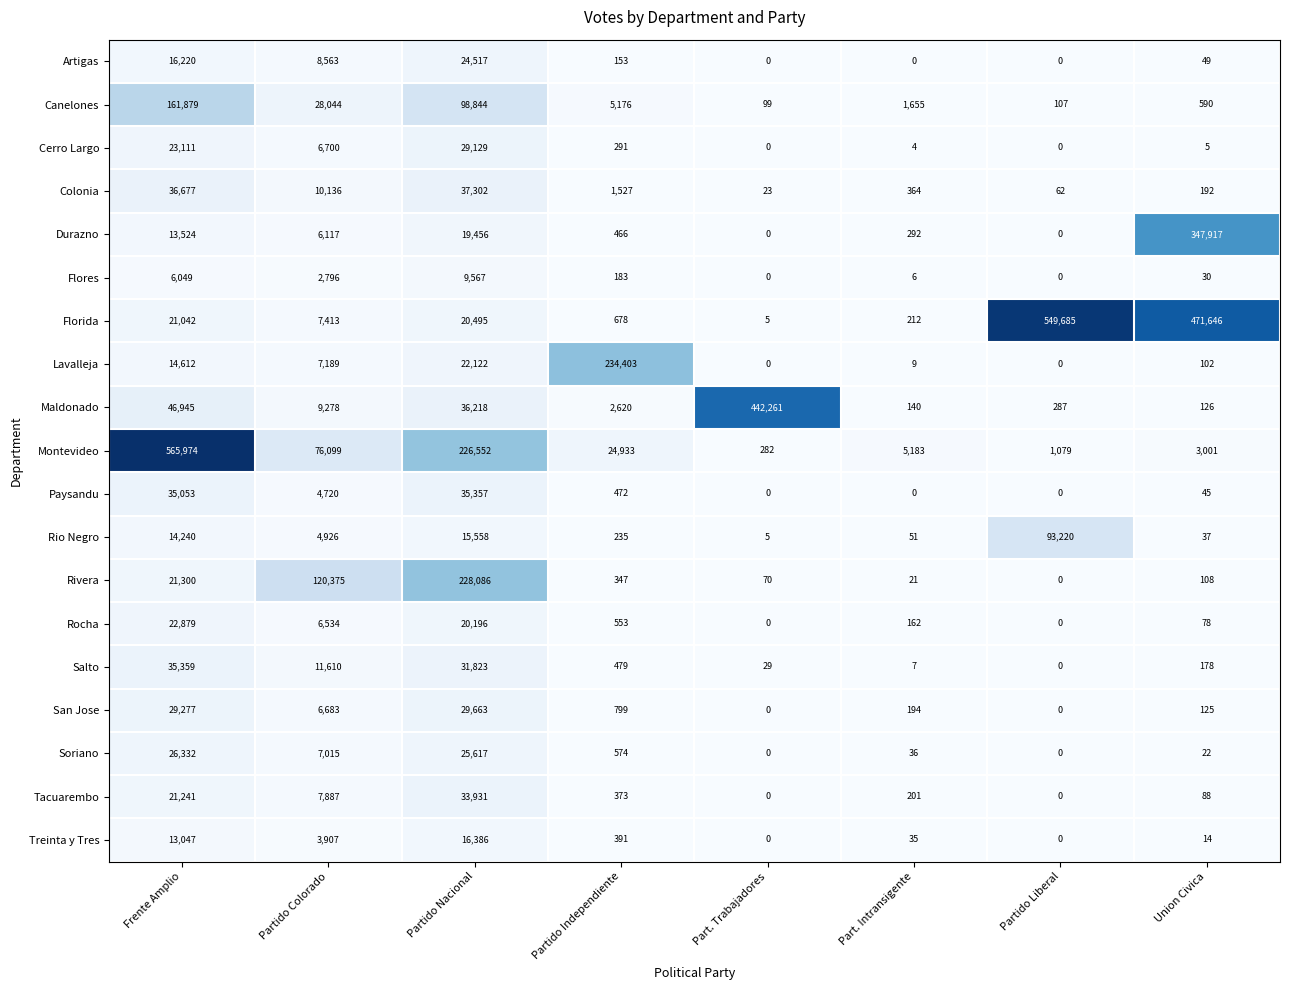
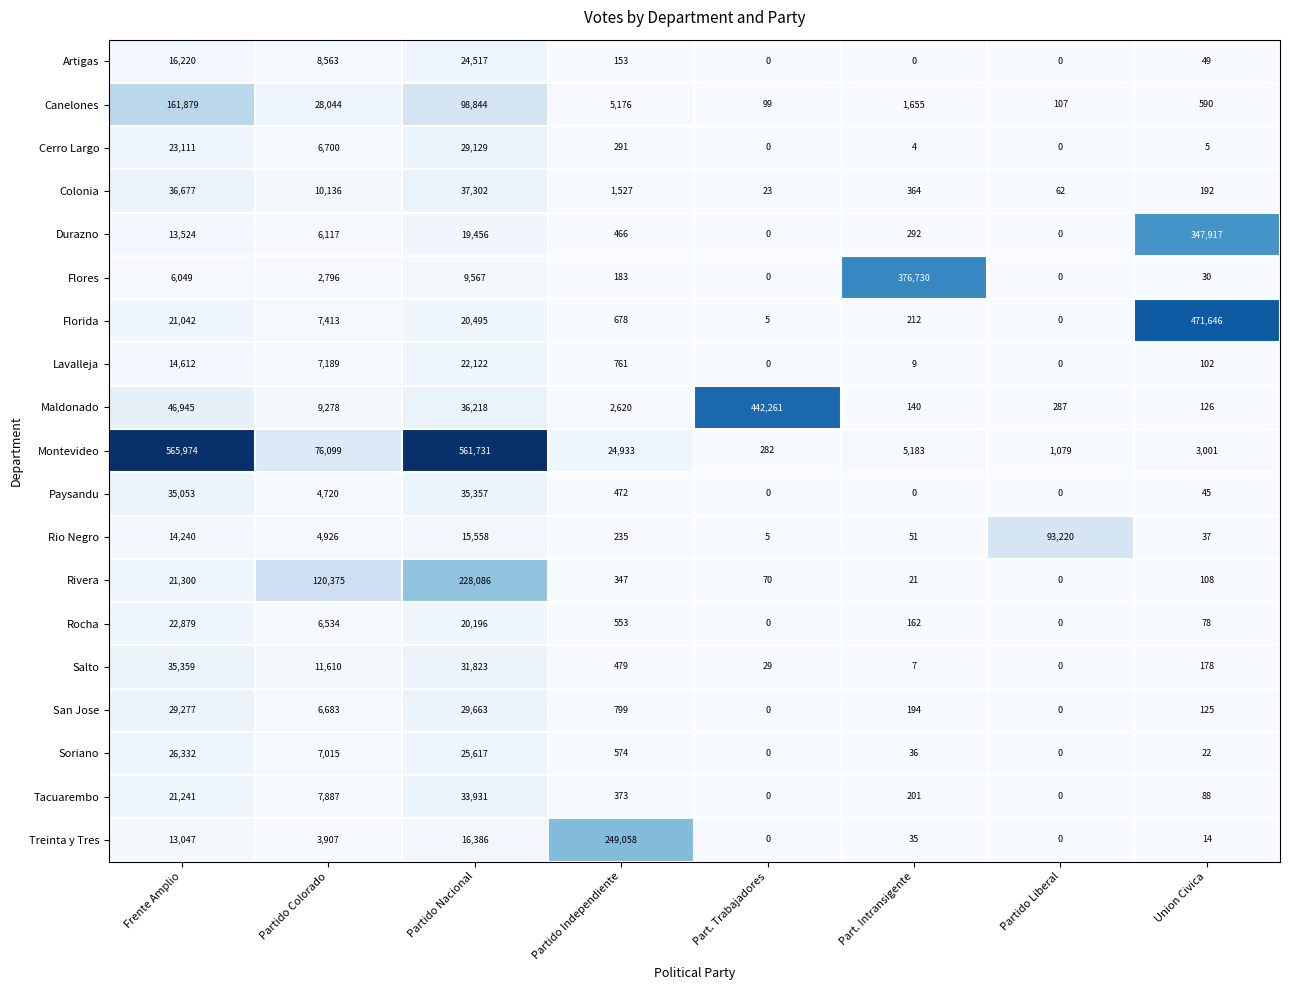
  {
    "Artigas": {
      "Frente Amplio": "16,220",
      "Partido Colorado": "8,563",
      "Partido Nacional": "24,517",
      "Partido Independiente": "153",
      "Part. Trabajadores": "0",
      "Part. Intransigente": "0",
      "Partido Liberal": "0",
      "Union Civica": "49"
    },
    "Canelones": {
      "Frente Amplio": "161,879",
      "Partido Colorado": "28,044",
      "Partido Nacional": "98,844",
      "Partido Independiente": "5,176",
      "Part. Trabajadores": "99",
      "Part. Intransigente": "1,655",
      "Partido Liberal": "107",
      "Union Civica": "590"
    },
    "Cerro Largo": {
      "Frente Amplio": "23,111",
      "Partido Colorado": "6,700",
      "Partido Nacional": "29,129",
      "Partido Independiente": "291",
      "Part. Trabajadores": "0",
      "Part. Intransigente": "4",
      "Partido Liberal": "0",
      "Union Civica": "5"
    },
    "Colonia": {
      "Frente Amplio": "36,677",
      "Partido Colorado": "10,136",
      "Partido Nacional": "37,302",
      "Partido Independiente": "1,527",
      "Part. Trabajadores": "23",
      "Part. Intransigente": "364",
      "Partido Liberal": "62",
      "Union Civica": "192"
    },
    "Durazno": {
      "Frente Amplio": "13,524",
      "Partido Colorado": "6,117",
      "Partido Nacional": "19,456",
      "Partido Independiente": "466",
      "Part. Trabajadores": "0",
      "Part. Intransigente": "292",
      "Partido Liberal": "0",
      "Union Civica": "347,917"
    },
    "Flores": {
      "Frente Amplio": "6,049",
      "Partido Colorado": "2,796",
      "Partido Nacional": "9,567",
      "Partido Independiente": "183",
      "Part. Trabajadores": "0",
-     "Part. Intransigente": "6",
+     "Part. Intransigente": "376,730",
      "Partido Liberal": "0",
      "Union Civica": "30"
    },
    "Florida": {
      "Frente Amplio": "21,042",
      "Partido Colorado": "7,413",
      "Partido Nacional": "20,495",
      "Partido Independiente": "678",
      "Part. Trabajadores": "5",
      "Part. Intransigente": "212",
-     "Partido Liberal": "549,685",
+     "Partido Liberal": "0",
      "Union Civica": "471,646"
    },
    "Lavalleja": {
      "Frente Amplio": "14,612",
      "Partido Colorado": "7,189",
      "Partido Nacional": "22,122",
-     "Partido Independiente": "234,403",
+     "Partido Independiente": "761",
      "Part. Trabajadores": "0",
      "Part. Intransigente": "9",
      "Partido Liberal": "0",
      "Union Civica": "102"
    },
    "Maldonado": {
      "Frente Amplio": "46,945",
      "Partido Colorado": "9,278",
      "Partido Nacional": "36,218",
      "Partido Independiente": "2,620",
      "Part. Trabajadores": "442,261",
      "Part. Intransigente": "140",
      "Partido Liberal": "287",
      "Union Civica": "126"
    },
    "Montevideo": {
      "Frente Amplio": "565,974",
      "Partido Colorado": "76,099",
-     "Partido Nacional": "226,552",
+     "Partido Nacional": "561,731",
      "Partido Independiente": "24,933",
      "Part. Trabajadores": "282",
      "Part. Intransigente": "5,183",
      "Partido Liberal": "1,079",
      "Union Civica": "3,001"
    },
    "Paysandu": {
      "Frente Amplio": "35,053",
      "Partido Colorado": "4,720",
      "Partido Nacional": "35,357",
      "Partido Independiente": "472",
      "Part. Trabajadores": "0",
      "Part. Intransigente": "0",
      "Partido Liberal": "0",
      "Union Civica": "45"
    },
    "Rio Negro": {
      "Frente Amplio": "14,240",
      "Partido Colorado": "4,926",
      "Partido Nacional": "15,558",
      "Partido Independiente": "235",
      "Part. Trabajadores": "5",
      "Part. Intransigente": "51",
      "Partido Liberal": "93,220",
      "Union Civica": "37"
    },
    "Rivera": {
      "Frente Amplio": "21,300",
      "Partido Colorado": "120,375",
      "Partido Nacional": "228,086",
      "Partido Independiente": "347",
      "Part. Trabajadores": "70",
      "Part. Intransigente": "21",
      "Partido Liberal": "0",
      "Union Civica": "108"
    },
    "Rocha": {
      "Frente Amplio": "22,879",
      "Partido Colorado": "6,534",
      "Partido Nacional": "20,196",
      "Partido Independiente": "553",
      "Part. Trabajadores": "0",
      "Part. Intransigente": "162",
      "Partido Liberal": "0",
      "Union Civica": "78"
    },
    "Salto": {
      "Frente Amplio": "35,359",
      "Partido Colorado": "11,610",
      "Partido Nacional": "31,823",
      "Partido Independiente": "479",
      "Part. Trabajadores": "29",
      "Part. Intransigente": "7",
      "Partido Liberal": "0",
      "Union Civica": "178"
    },
    "San Jose": {
      "Frente Amplio": "29,277",
      "Partido Colorado": "6,683",
      "Partido Nacional": "29,663",
      "Partido Independiente": "799",
      "Part. Trabajadores": "0",
      "Part. Intransigente": "194",
      "Partido Liberal": "0",
      "Union Civica": "125"
    },
    "Soriano": {
      "Frente Amplio": "26,332",
      "Partido Colorado": "7,015",
      "Partido Nacional": "25,617",
      "Partido Independiente": "574",
      "Part. Trabajadores": "0",
      "Part. Intransigente": "36",
      "Partido Liberal": "0",
      "Union Civica": "22"
    },
    "Tacuarembo": {
      "Frente Amplio": "21,241",
      "Partido Colorado": "7,887",
      "Partido Nacional": "33,931",
      "Partido Independiente": "373",
      "Part. Trabajadores": "0",
      "Part. Intransigente": "201",
      "Partido Liberal": "0",
      "Union Civica": "88"
    },
    "Treinta y Tres": {
      "Frente Amplio": "13,047",
      "Partido Colorado": "3,907",
      "Partido Nacional": "16,386",
-     "Partido Independiente": "391",
+     "Partido Independiente": "249,058",
      "Part. Trabajadores": "0",
      "Part. Intransigente": "35",
      "Partido Liberal": "0",
      "Union Civica": "14"
    }
  }
